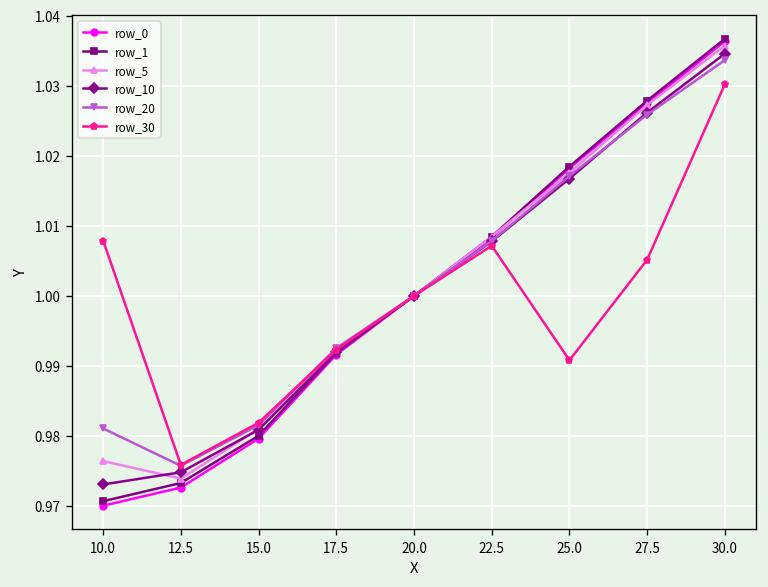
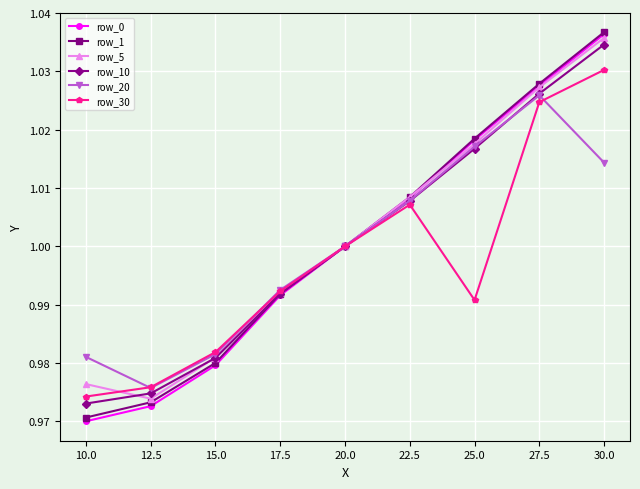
  {
    "row_0": {
      "10.0": 0.970,
      "12.5": 0.973
    },
    "row_5": {
      "10.0": 0.976,
      "12.5": 0.974,
      "25.0": 1.018,
      "30.0": 1.036
    },
    "row_20": {
      "10.0": 0.981,
-     "30.0": 1.034
+     "30.0": 1.014
    },
    "row_30": {
-     "10.0": 1.008,
+     "10.0": 0.974,
      "22.5": 1.007,
      "25.0": 0.991,
-     "27.5": 1.005,
+     "27.5": 1.025,
      "30.0": 1.030
    }
  }
